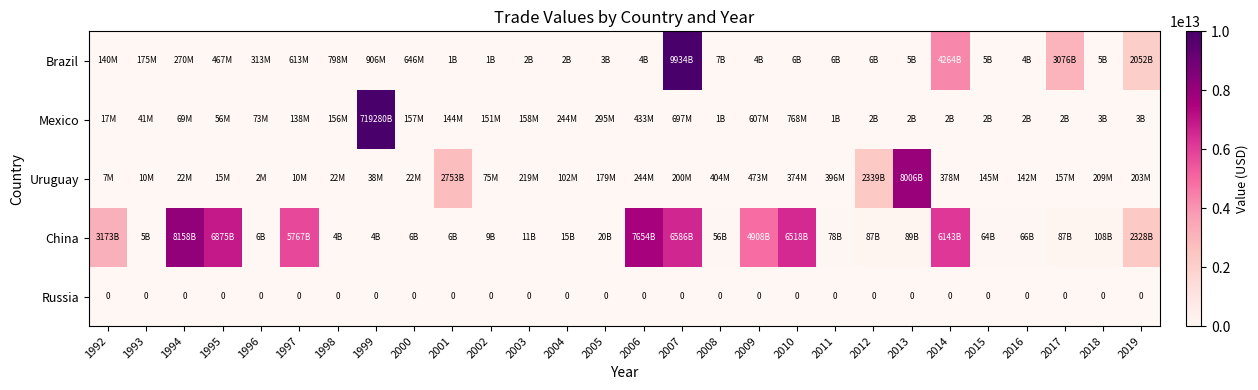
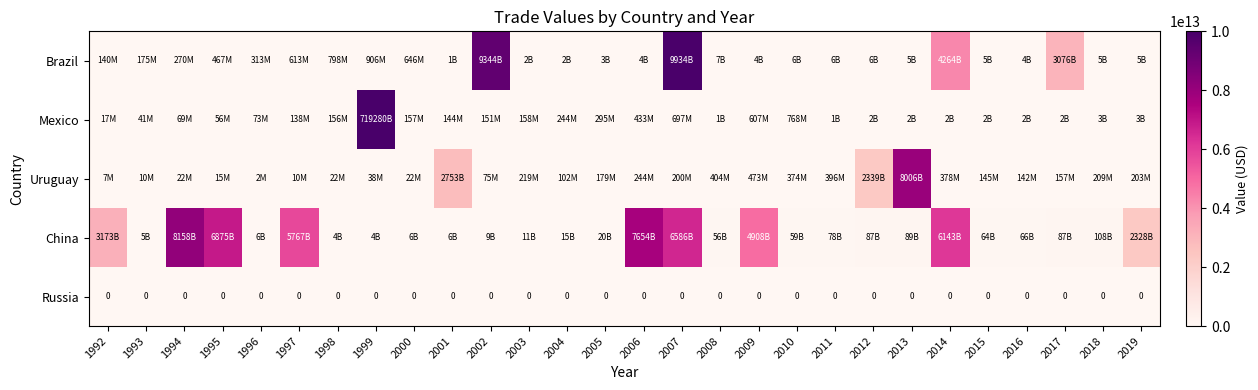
  {
    "Brazil": {
      "1992": "140M",
      "1993": "175M",
      "1994": "270M",
      "1995": "467M",
      "1996": "313M",
      "1997": "613M",
      "1998": "798M",
      "1999": "906M",
      "2000": "646M",
      "2001": "1B",
-     "2002": "1B",
+     "2002": "9344B",
      "2003": "2B",
      "2004": "2B",
      "2005": "3B",
      "2006": "4B",
      "2007": "9934B",
      "2008": "7B",
      "2009": "4B",
      "2010": "6B",
      "2011": "6B",
      "2012": "6B",
      "2013": "5B",
      "2014": "4264B",
      "2015": "5B",
      "2016": "4B",
      "2017": "3076B",
      "2018": "5B",
-     "2019": "2052B"
+     "2019": "5B"
    },
    "Mexico": {
      "1992": "17M",
      "1993": "41M",
      "1994": "69M",
      "1995": "56M",
      "1996": "73M",
      "1997": "138M",
      "1998": "156M",
      "1999": "719280B",
      "2000": "157M",
      "2001": "144M",
      "2002": "151M",
      "2003": "158M",
      "2004": "244M",
      "2005": "295M",
      "2006": "433M",
      "2007": "697M",
      "2008": "1B",
      "2009": "607M",
      "2010": "768M",
      "2011": "1B",
      "2012": "2B",
      "2013": "2B",
      "2014": "2B",
      "2015": "2B",
      "2016": "2B",
      "2017": "2B",
      "2018": "3B",
      "2019": "3B"
    },
    "Uruguay": {
      "1992": "7M",
      "1993": "10M",
      "1994": "22M",
      "1995": "15M",
      "1996": "2M",
      "1997": "10M",
      "1998": "22M",
      "1999": "38M",
      "2000": "22M",
      "2001": "2753B",
      "2002": "75M",
      "2003": "219M",
      "2004": "102M",
      "2005": "179M",
      "2006": "244M",
      "2007": "200M",
      "2008": "404M",
      "2009": "473M",
      "2010": "374M",
      "2011": "396M",
      "2012": "2339B",
      "2013": "8006B",
      "2014": "378M",
      "2015": "145M",
      "2016": "142M",
      "2017": "157M",
      "2018": "209M",
      "2019": "203M"
    },
    "China": {
      "1992": "3173B",
      "1993": "5B",
      "1994": "8158B",
      "1995": "6875B",
      "1996": "6B",
      "1997": "5767B",
      "1998": "4B",
      "1999": "4B",
      "2000": "6B",
      "2001": "6B",
      "2002": "9B",
      "2003": "11B",
      "2004": "15B",
      "2005": "20B",
      "2006": "7654B",
      "2007": "6586B",
      "2008": "56B",
      "2009": "4908B",
-     "2010": "6518B",
+     "2010": "59B",
      "2011": "78B",
      "2012": "87B",
      "2013": "89B",
      "2014": "6143B",
      "2015": "64B",
      "2016": "66B",
      "2017": "87B",
      "2018": "108B",
      "2019": "2328B"
    },
    "Russia": {
      "1992": "0",
      "1993": "0",
      "1994": "0",
      "1995": "0",
      "1996": "0",
      "1997": "0",
      "1998": "0",
      "1999": "0",
      "2000": "0",
      "2001": "0",
      "2002": "0",
      "2003": "0",
      "2004": "0",
      "2005": "0",
      "2006": "0",
      "2007": "0",
      "2008": "0",
      "2009": "0",
      "2010": "0",
      "2011": "0",
      "2012": "0",
      "2013": "0",
      "2014": "0",
      "2015": "0",
      "2016": "0",
      "2017": "0",
      "2018": "0",
      "2019": "0"
    }
  }
